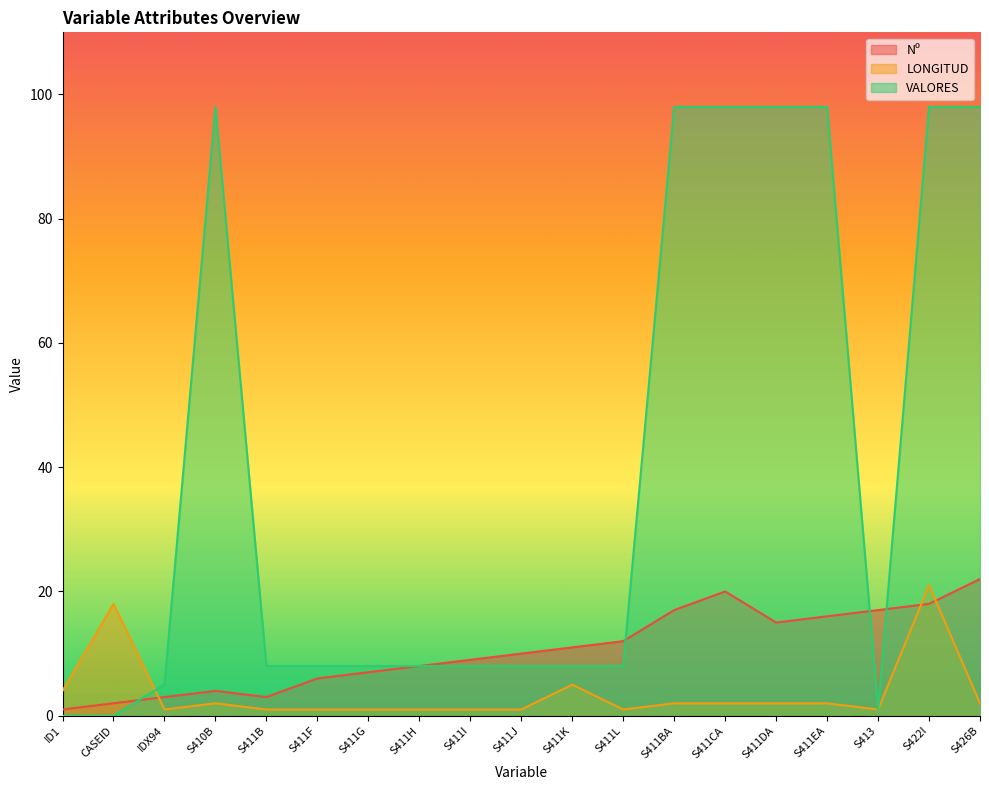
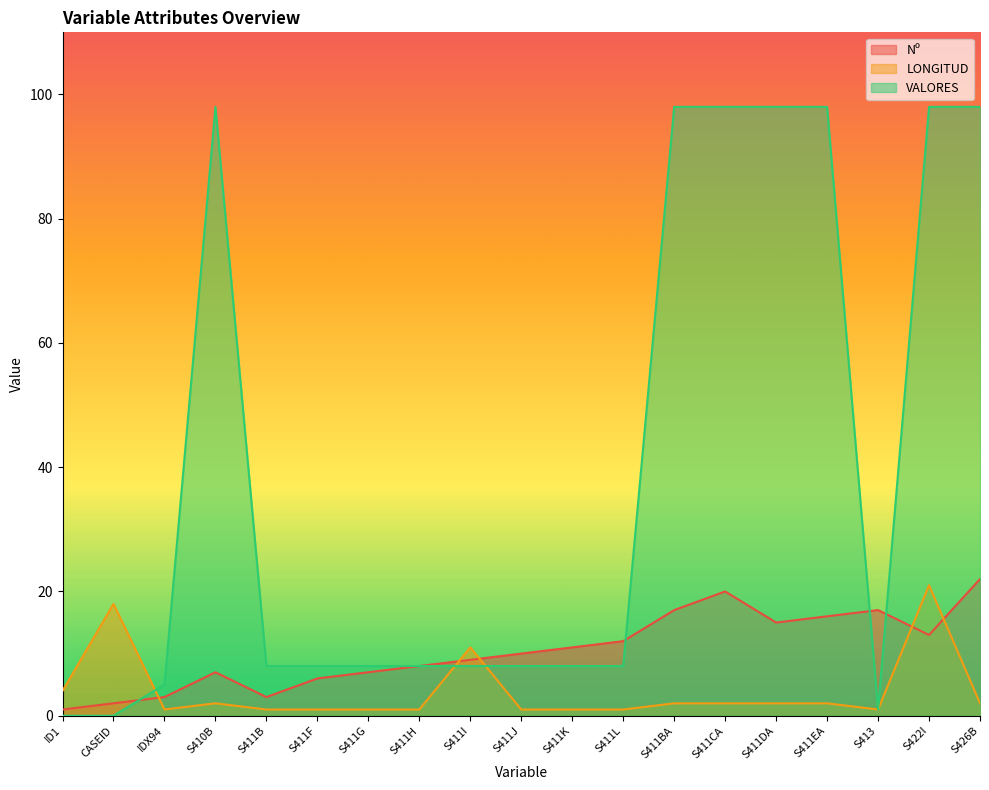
  {
    "Nº": {
      "ID1": 1,
      "CASEID": 2,
      "IDX94": 3,
-     "S410B": 4,
+     "S410B": 7,
      "S411B": 3,
      "S411F": 6,
      "S411G": 7,
      "S411I": 9,
      "S411J": 10,
      "S411K": 11,
      "S411L": 12,
      "S411BA": 17,
      "S411CA": 20,
      "S411DA": 15,
      "S411EA": 16,
      "S413": 17,
-     "S422I": 18,
+     "S422I": 13,
      "S426B": 22
    },
    "LONGITUD": {
      "ID1": 4,
      "CASEID": 18,
      "IDX94": 1,
      "S410B": 2,
      "S411B": 1,
      "S411F": 1,
      "S411G": 1,
      "S411H": 1,
-     "S411I": 1,
+     "S411I": 11,
      "S411J": 1,
-     "S411K": 5,
+     "S411K": 1,
      "S411L": 1,
      "S411BA": 2,
      "S411CA": 2,
      "S411DA": 2,
      "S411EA": 2,
      "S422I": 21,
      "S426B": 2
    },
    "VALORES": {
      "ID1": 0,
      "CASEID": 0,
      "IDX94": 5,
      "S410B": 98,
      "S411B": 8,
      "S411F": 8,
      "S411G": 8,
      "S411I": 8,
      "S411J": 8,
      "S411K": 8,
      "S411L": 8,
      "S411BA": 98,
      "S411CA": 98,
      "S411DA": 98,
      "S411EA": 98,
      "S422I": 98,
      "S426B": 98
    }
  }
